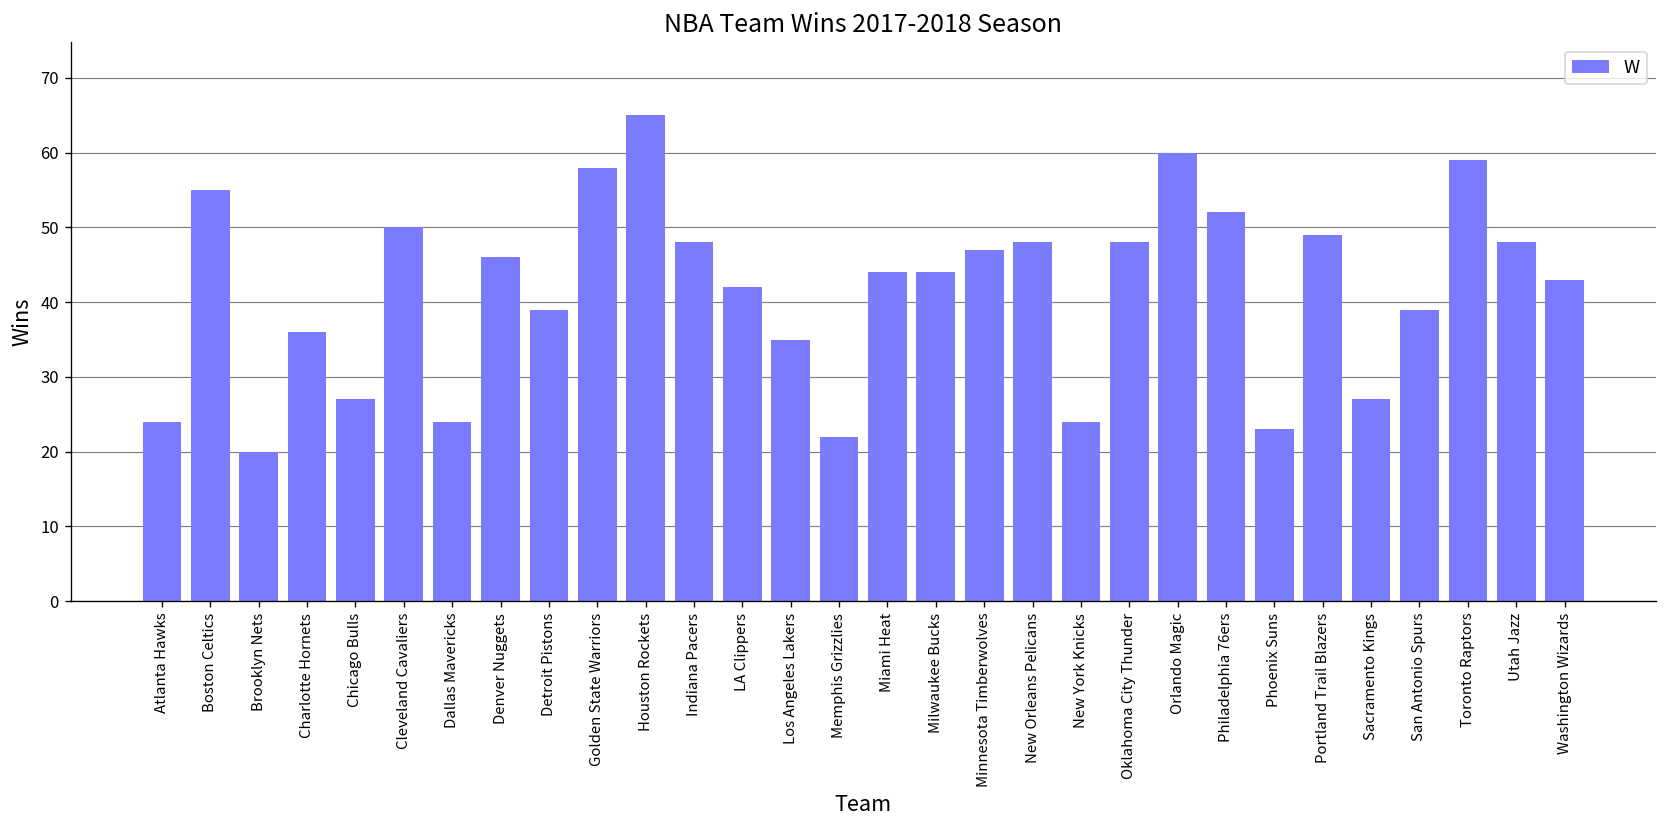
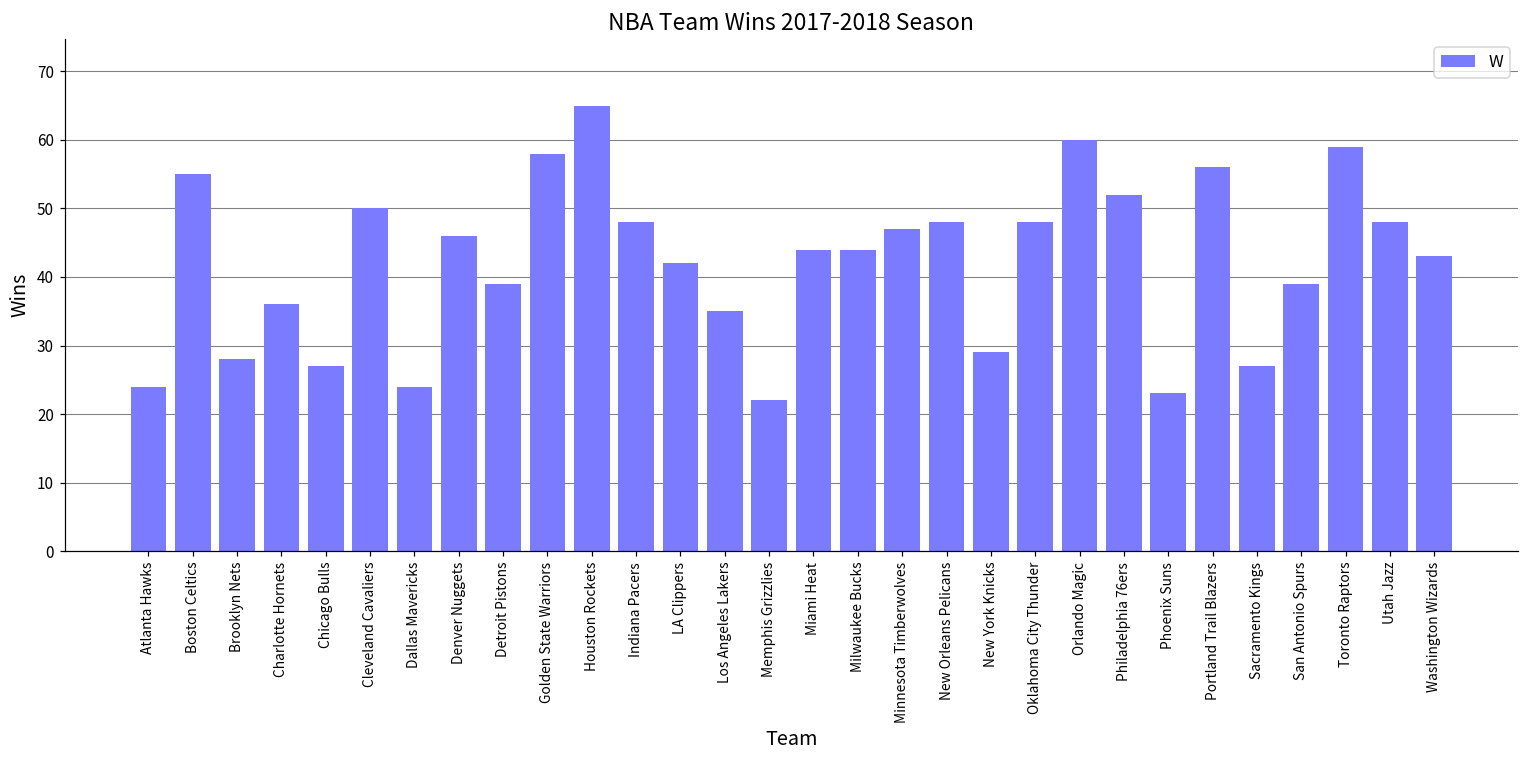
  {
    "Atlanta Hawks": 24,
    "Boston Celtics": 55,
-   "Brooklyn Nets": 20,
+   "Brooklyn Nets": 28,
    "Charlotte Hornets": 36,
    "Chicago Bulls": 27,
    "Cleveland Cavaliers": 50,
    "Dallas Mavericks": 24,
    "Denver Nuggets": 46,
    "Detroit Pistons": 39,
    "Golden State Warriors": 58,
    "Houston Rockets": 65,
    "Indiana Pacers": 48,
    "LA Clippers": 42,
    "Los Angeles Lakers": 35,
    "Memphis Grizzlies": 22,
    "Miami Heat": 44,
    "Milwaukee Bucks": 44,
    "Minnesota Timberwolves": 47,
    "New Orleans Pelicans": 48,
-   "New York Knicks": 24,
+   "New York Knicks": 29,
    "Oklahoma City Thunder": 48,
    "Orlando Magic": 60,
    "Philadelphia 76ers": 52,
    "Phoenix Suns": 23,
-   "Portland Trail Blazers": 49,
+   "Portland Trail Blazers": 56,
    "Sacramento Kings": 27,
    "San Antonio Spurs": 39,
    "Toronto Raptors": 59,
    "Utah Jazz": 48,
    "Washington Wizards": 43
  }
